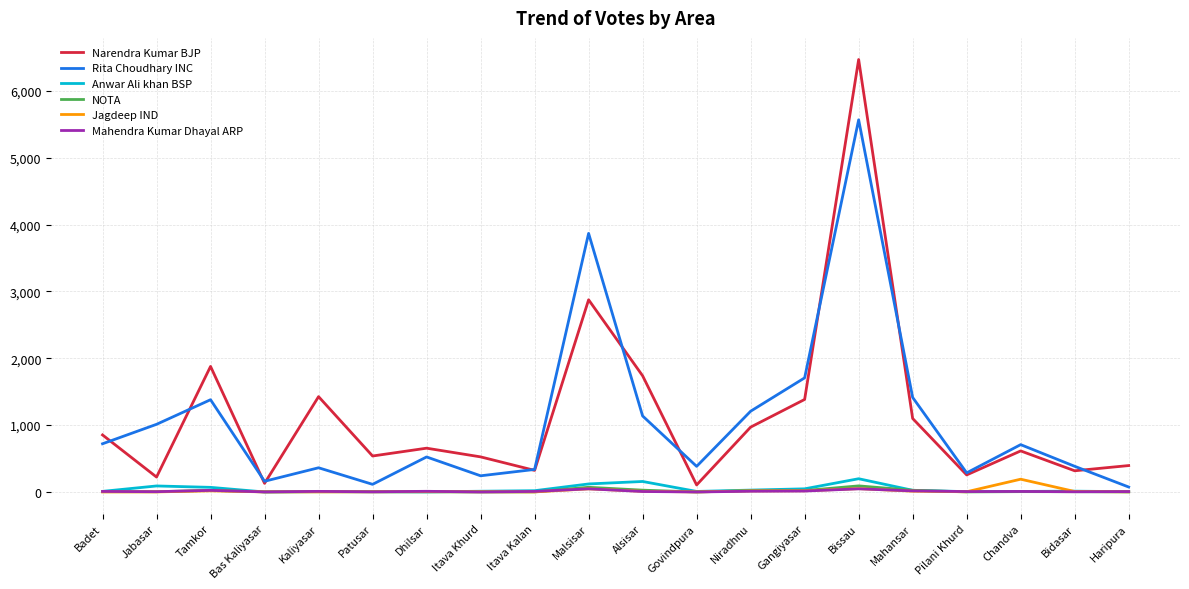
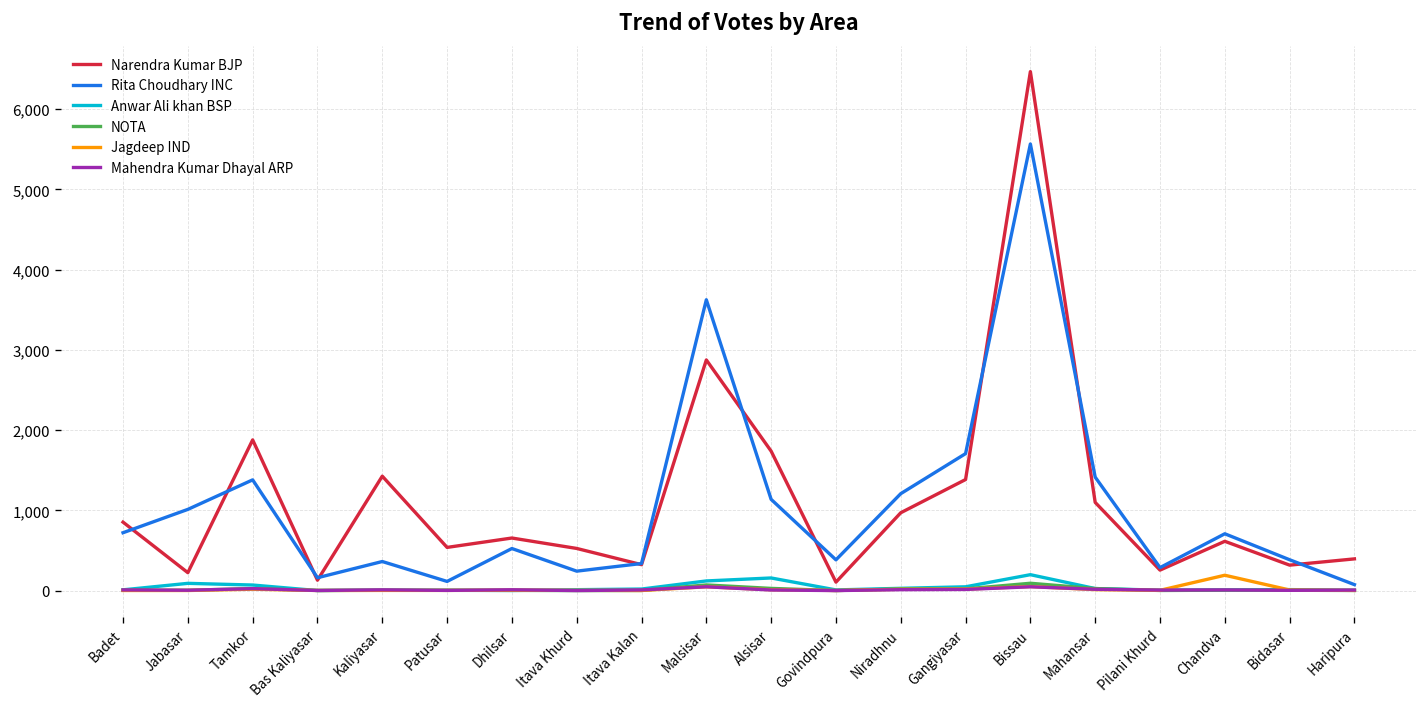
  {
    "Narendra Kumar BJP": {
      "Badet": "900",
      "Jabasar": "200",
      "Tamkor": "1,900",
      "Kaliyasar": "1,400",
      "Patusar": "500",
      "Dhilsar": "700",
      "Itava Khurd": "500",
      "Malsisar": "2,900",
      "Alsisar": "1,700",
      "Govindpura": "100",
      "Niradhnu": "1,000",
      "Gangiyasar": "1,400",
      "Bissau": "6,500",
      "Mahansar": "1,100",
      "Chandva": "600",
      "Bidasar": "300",
      "Haripura": "400"
    },
    "Rita Choudhary INC": {
      "Badet": "700",
      "Jabasar": "1,000",
      "Tamkor": "1,400",
      "Kaliyasar": "400",
      "Patusar": "100",
      "Dhilsar": "500",
      "Itava Khurd": "200",
-     "Malsisar": "3,900",
+     "Malsisar": "3,600",
      "Alsisar": "1,100",
      "Govindpura": "400",
      "Niradhnu": "1,200",
      "Gangiyasar": "1,700",
      "Bissau": "5,600",
      "Mahansar": "1,400",
      "Chandva": "700",
      "Bidasar": "400",
      "Haripura": "100"
    },
    "Anwar Ali khan BSP": {
      "Jabasar": "100",
      "Tamkor": "100",
      "Malsisar": "100",
      "Alsisar": "200",
      "Bissau": "200"
    },
    "NOTA": {
      "Bissau": "100"
    },
    "Jagdeep IND": {
      "Chandva": "200"
    }
  }
